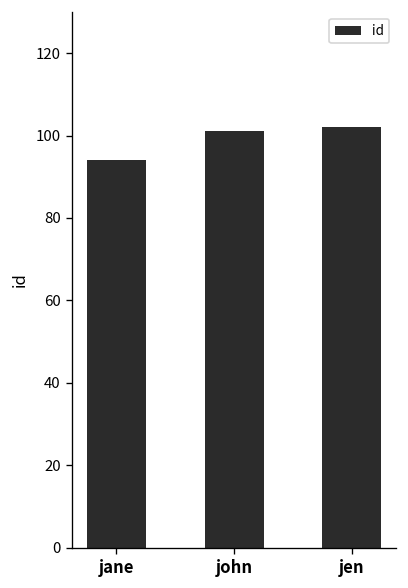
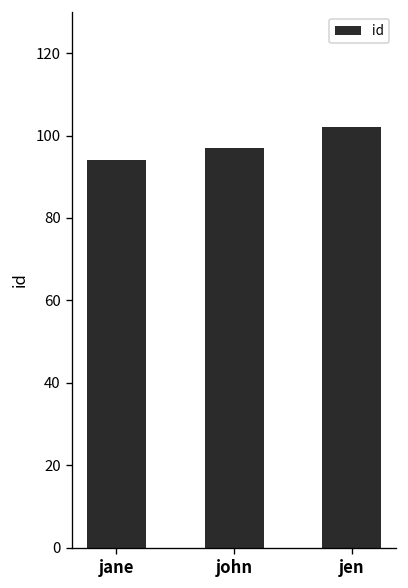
  {
    "jane": 94,
-   "john": 101,
+   "john": 97,
    "jen": 102
  }
